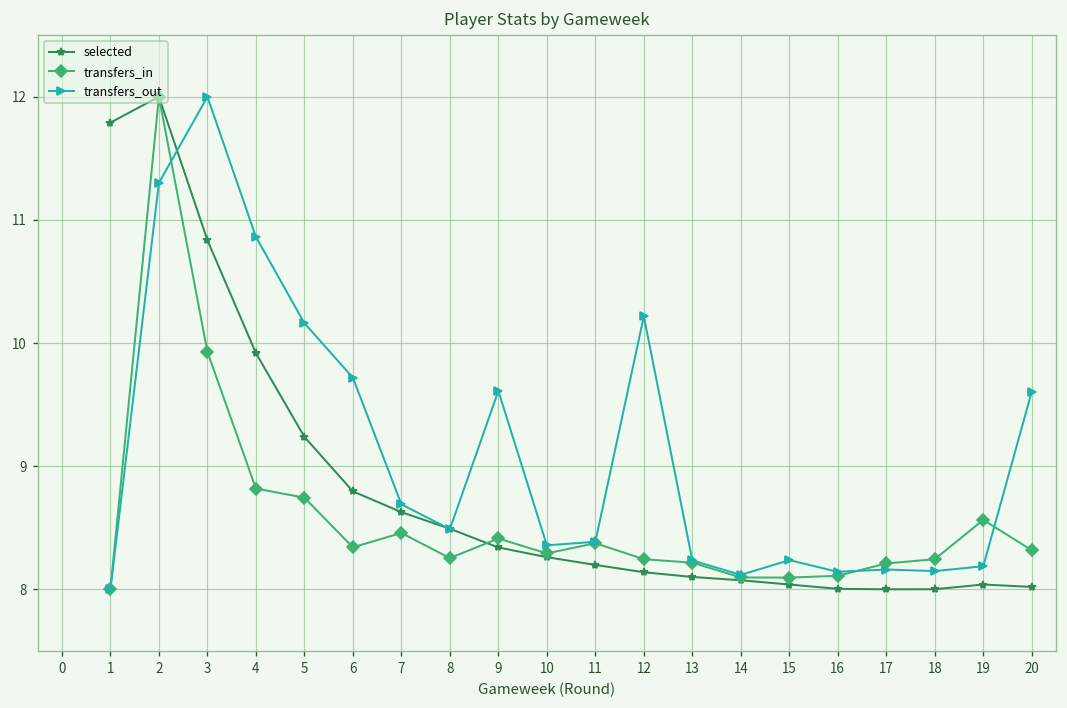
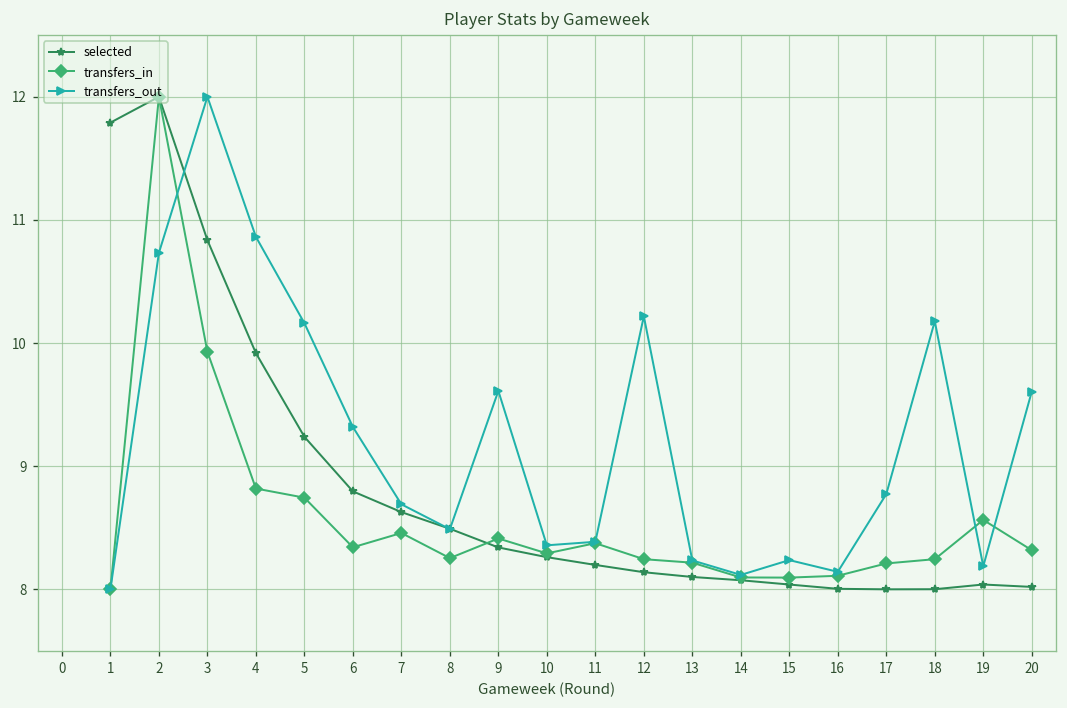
  {
    "transfers_out": {
-     "2": 11.30,
+     "2": 10.73,
      "3": 12.00,
      "4": 10.86,
      "5": 10.16,
-     "6": 9.72,
+     "6": 9.32,
      "7": 8.69,
      "9": 9.61,
      "10": 8.36,
      "12": 10.22,
      "15": 8.24,
      "16": 8.14,
-     "17": 8.16,
-     "18": 8.15,
+     "17": 8.77,
+     "18": 10.18,
      "19": 8.19,
      "20": 9.61
    }
  }
